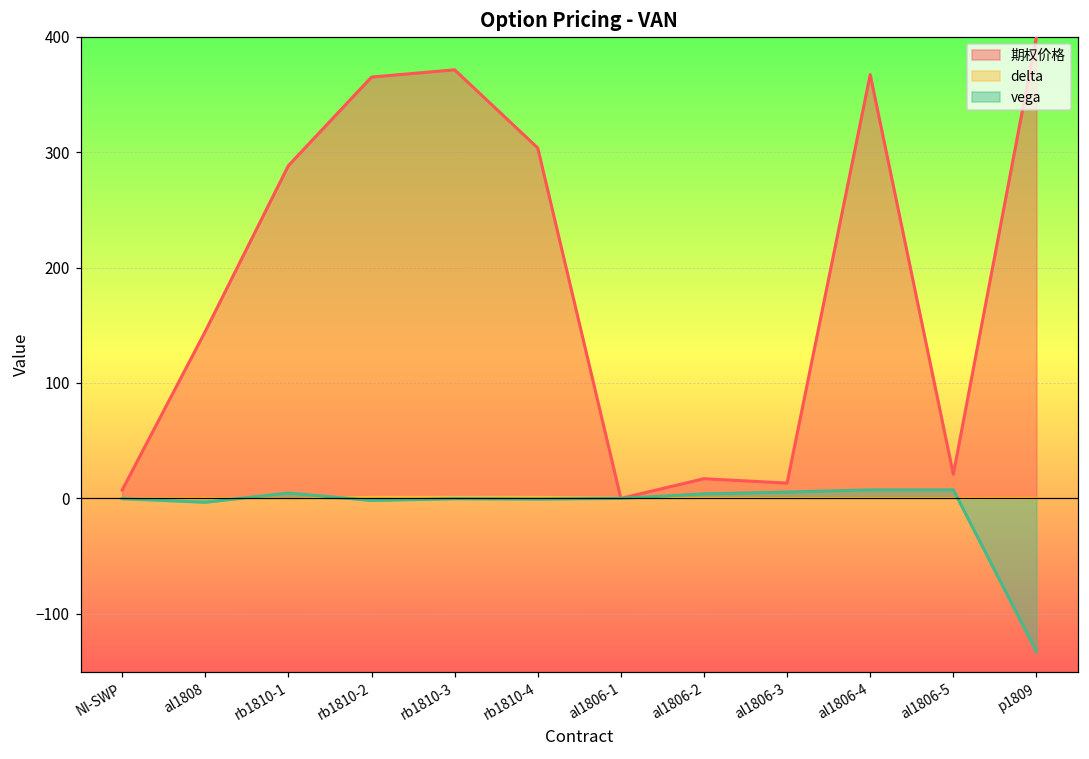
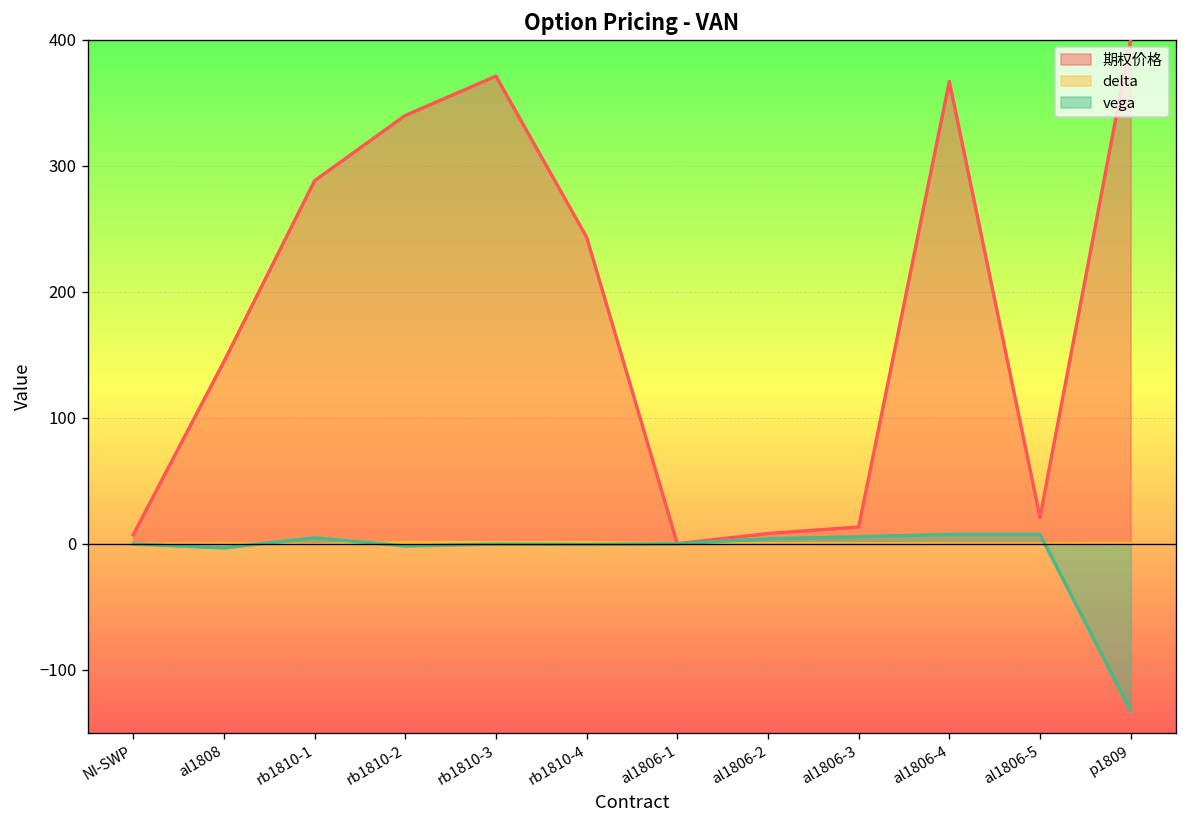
  {
    "期权价格": {
      "NI-SWP": 7,
      "al1808": 145,
      "rb1810-1": 288,
-     "rb1810-2": 365,
+     "rb1810-2": 340,
      "rb1810-3": 371,
-     "rb1810-4": 304,
-     "al1806-2": 17,
+     "rb1810-4": 243,
+     "al1806-2": 8,
      "al1806-3": 13,
      "al1806-4": 367,
      "al1806-5": 21,
      "p1809": 400
    }
  }
